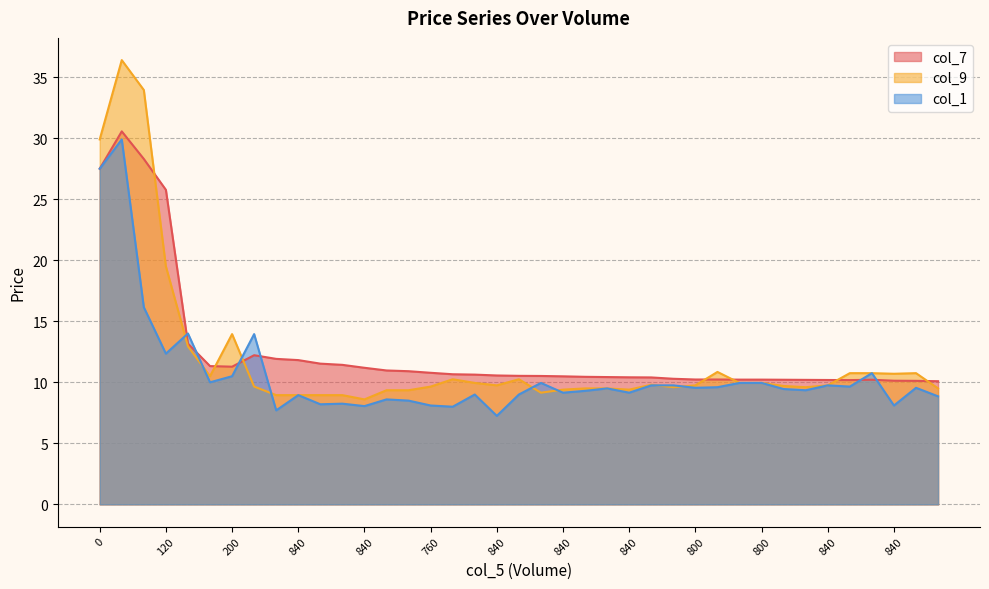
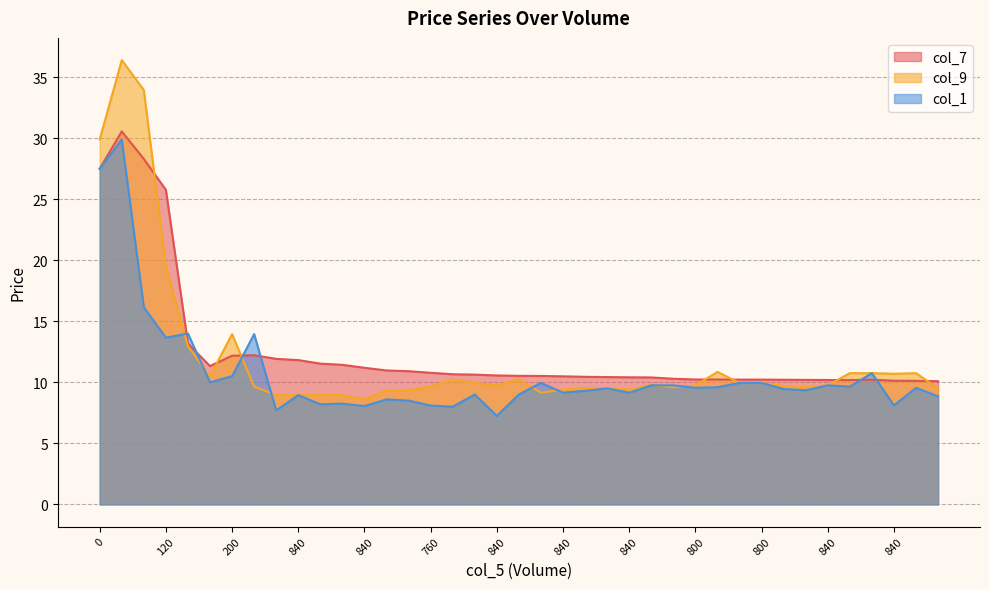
  {
    "col_7": {
      "120": 25.8,
-     "200": 11.3,
+     "200": 12.2,
      "760": 10.8
    },
    "col_9": {
      "0": 29.9,
      "120": 19.5,
      "200": 14.0,
      "760": 9.7
    },
    "col_1": {
-     "120": 12.4,
+     "120": 13.7,
      "200": 10.5,
      "760": 8.1
    }
  }
